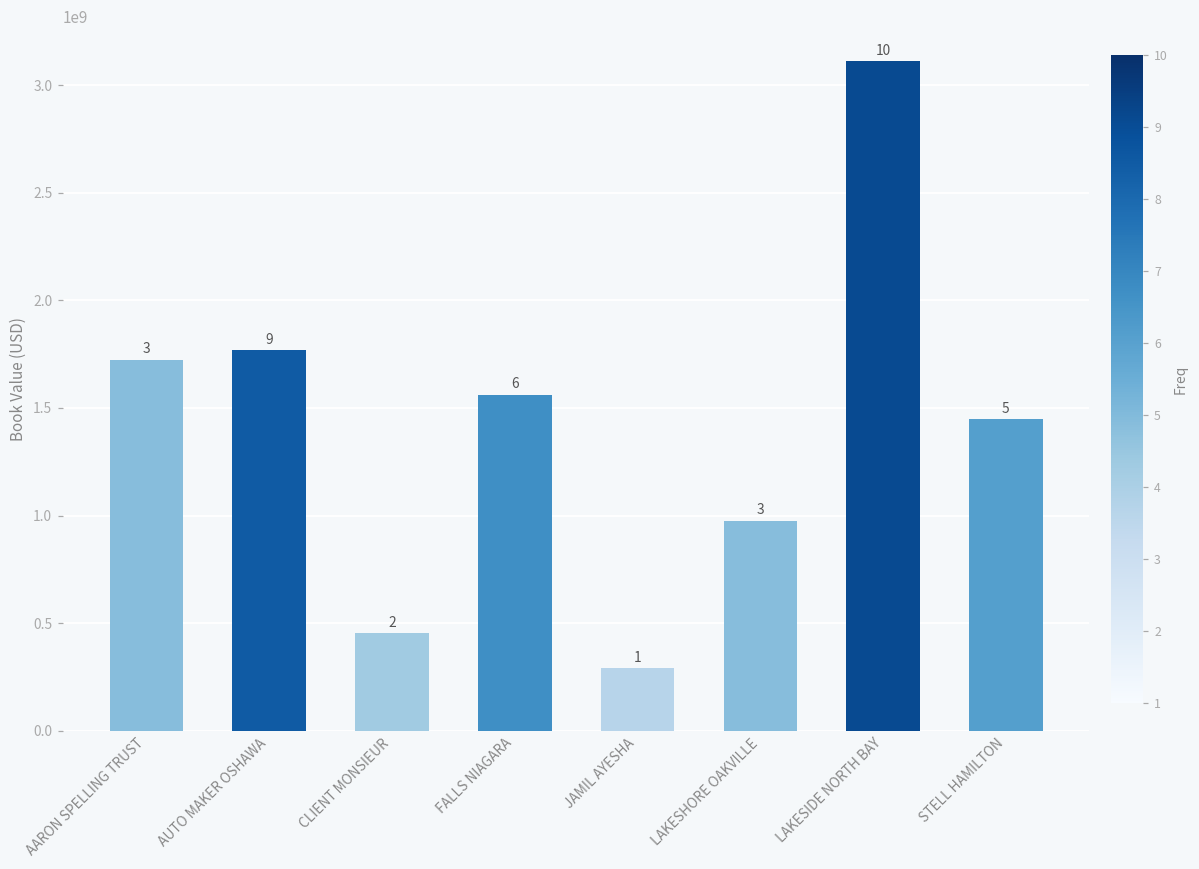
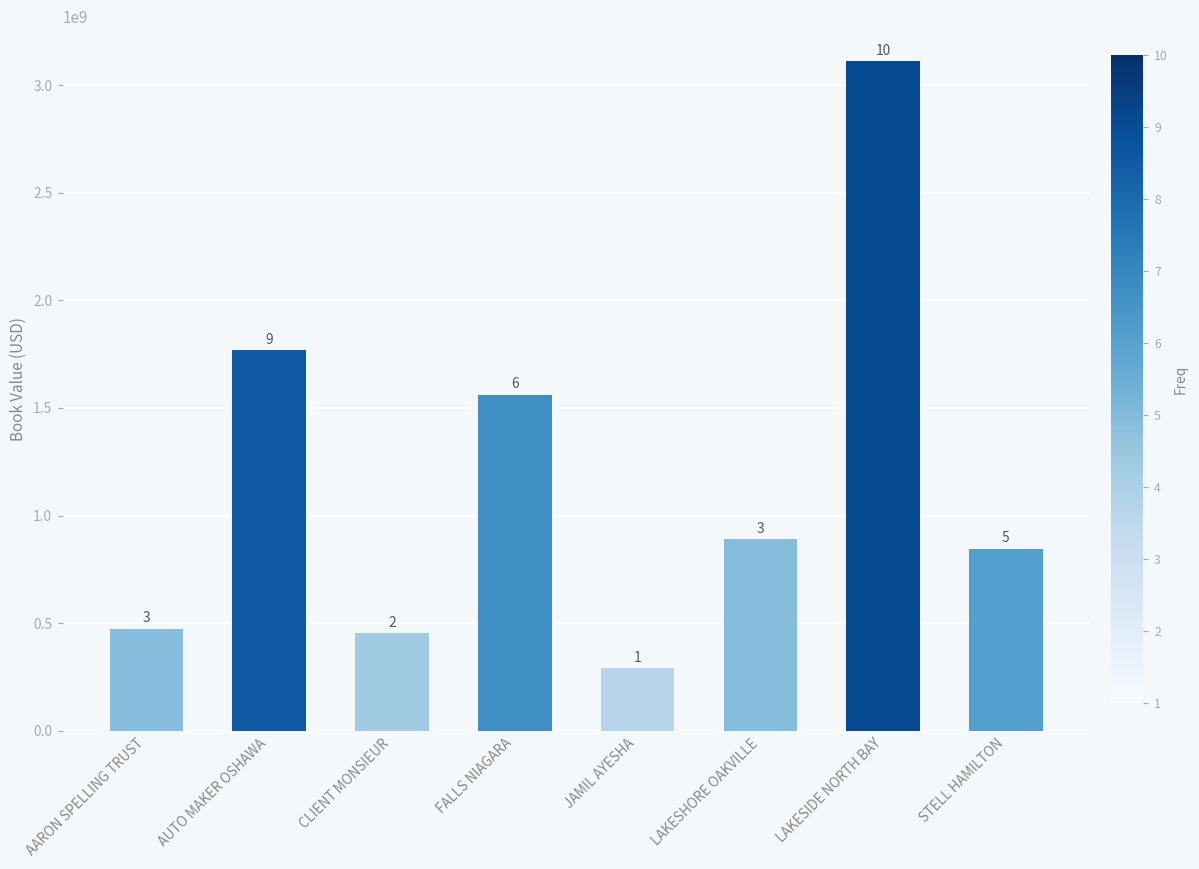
  {
-   "AARON SPELLING TRUST": 1720000000,
-   "LAKESHORE OAKVILLE": 980000000,
-   "STELL HAMILTON": 1450000000
+   "AARON SPELLING TRUST": 480000000,
+   "LAKESHORE OAKVILLE": 890000000,
+   "STELL HAMILTON": 850000000
  }
